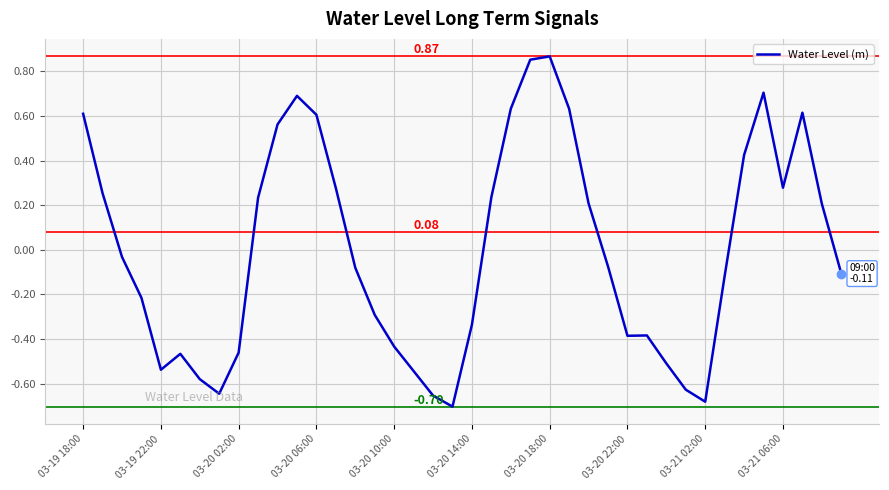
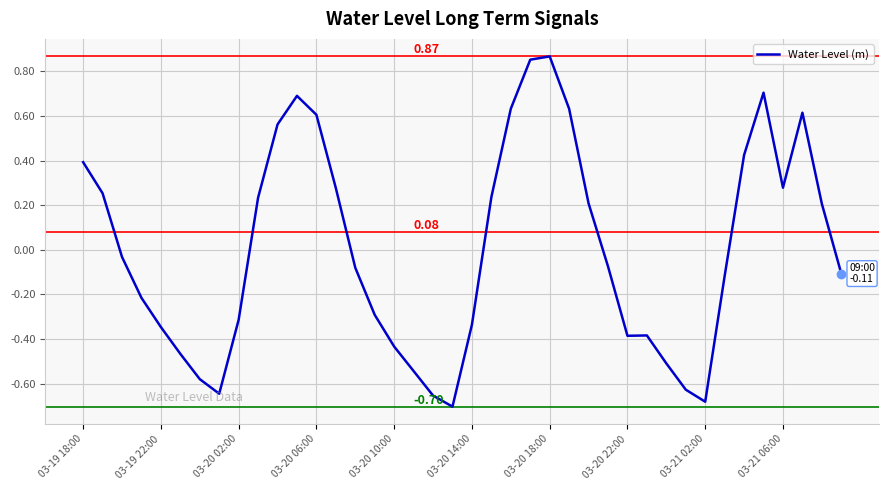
  {
    "Water Level (m)": {
-     "03-19 18:00": 0.61,
-     "03-19 22:00": -0.54,
-     "03-20 02:00": -0.46,
+     "03-19 18:00": 0.39,
+     "03-19 22:00": -0.35,
+     "03-20 02:00": -0.31,
      "03-20 06:00": 0.61,
      "03-20 10:00": -0.43,
      "03-20 14:00": -0.34,
      "03-20 18:00": 0.87,
      "03-20 22:00": -0.39,
      "03-21 02:00": -0.68,
      "03-21 06:00": 0.28
    }
  }
